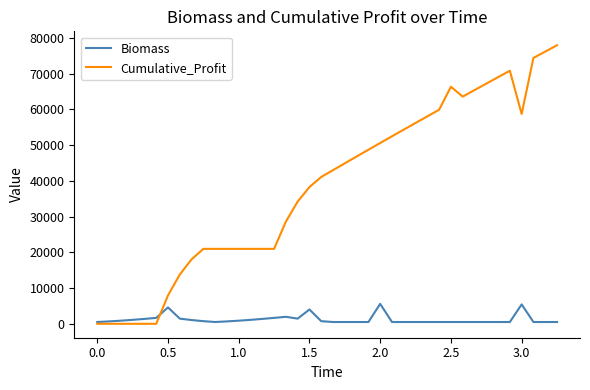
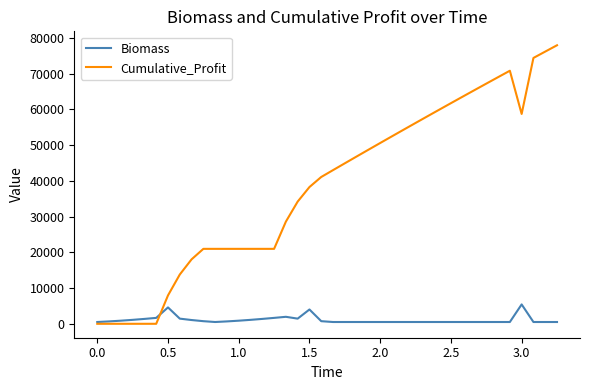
  {
    "Biomass": {
      "0.5": 5000,
      "1.0": 1000,
      "1.5": 4000,
-     "2.0": 6000,
+     "2.0": 1000,
      "2.5": 1000,
      "3.0": 5000
    },
    "Cumulative_Profit": {
      "0.5": 8000,
      "1.0": 21000,
      "1.5": 38000,
      "2.0": 51000,
-     "2.5": 66000,
+     "2.5": 62000,
      "3.0": 59000
    }
  }
